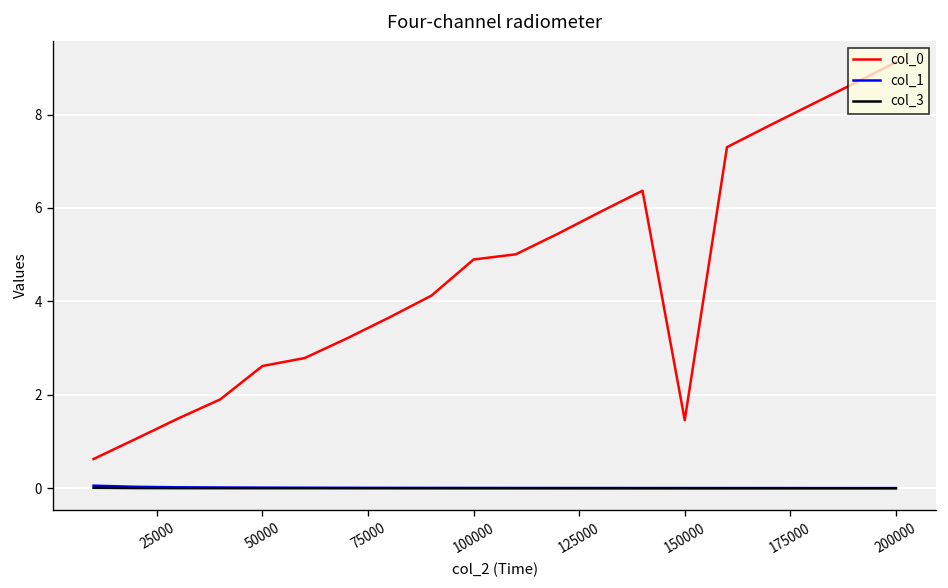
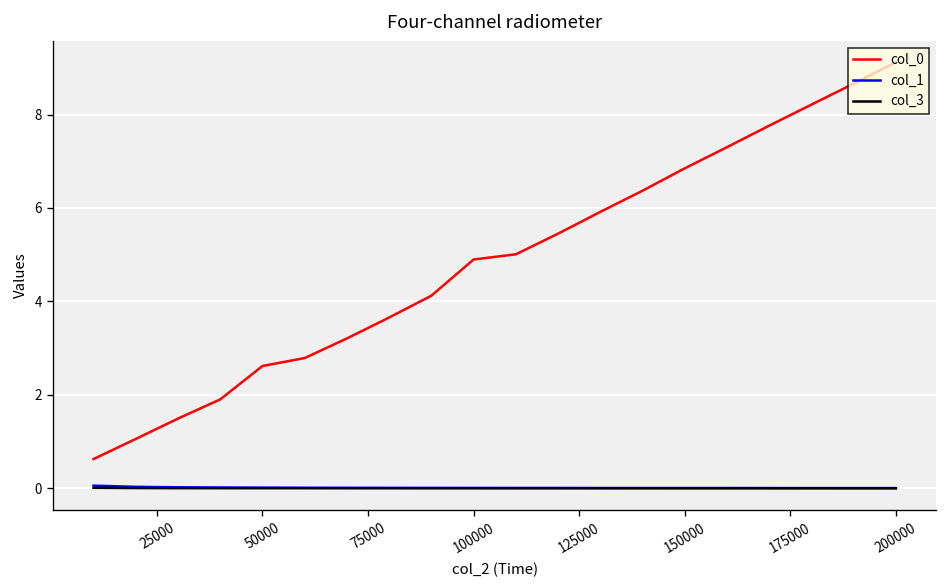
  {
    "col_0": {
      "50000": 2.6,
      "100000": 4.9,
-     "150000": 1.5
+     "150000": 6.8
    }
  }
